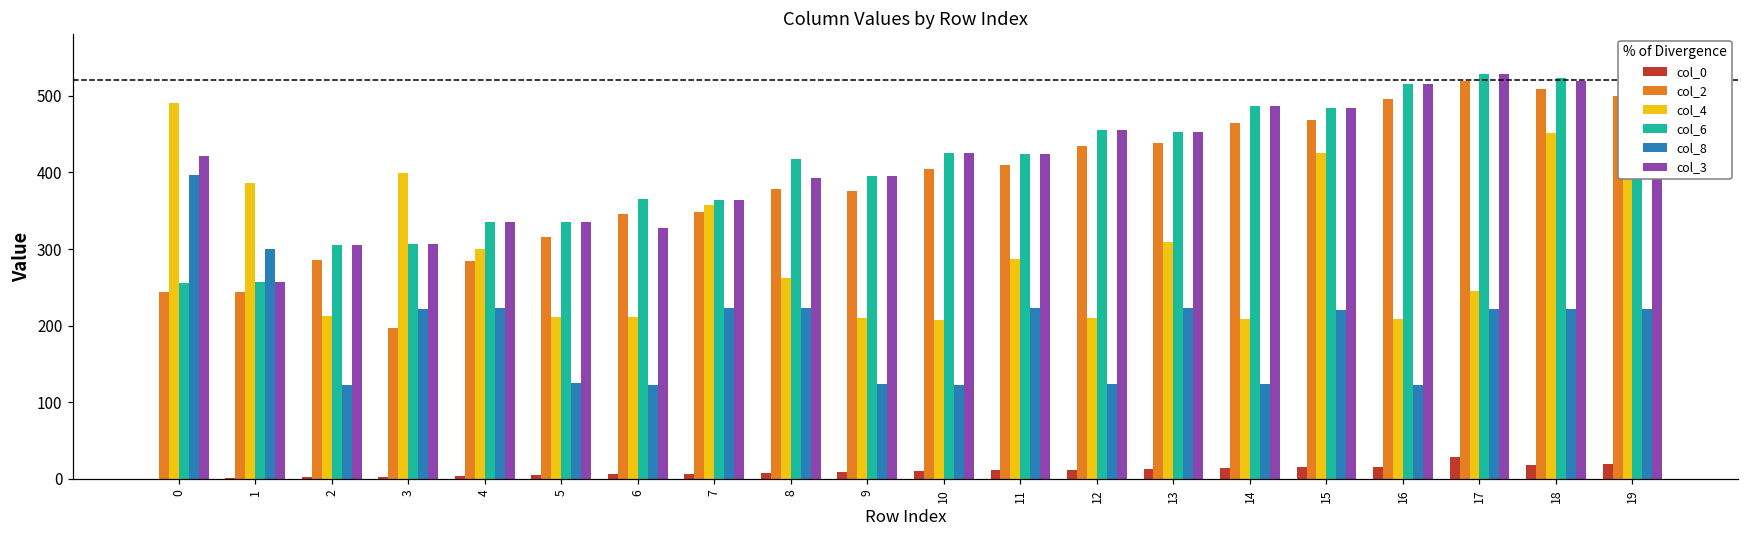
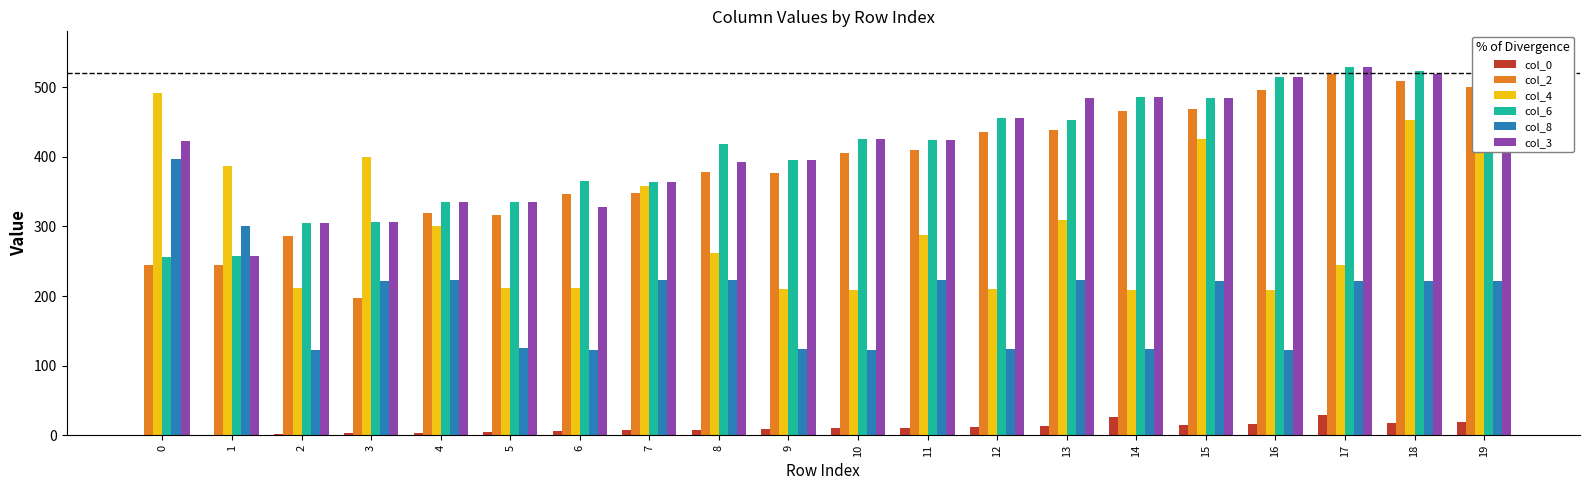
  {
    "col_0": {
      "0": 0,
      "4": 0,
      "5": 10,
      "6": 10,
      "7": 10,
      "8": 10,
      "9": 10,
      "10": 10,
      "11": 10,
      "12": 10,
      "13": 10,
-     "14": 10,
+     "14": 30,
      "15": 20,
      "16": 20,
      "17": 30,
      "18": 20,
      "19": 20
    },
    "col_2": {
      "0": 240,
      "1": 240,
      "2": 290,
      "3": 200,
-     "4": 290,
+     "4": 320,
      "5": 320,
      "6": 350,
      "7": 350,
      "8": 380,
      "9": 380,
      "10": 410,
      "11": 410,
      "12": 440,
      "13": 440,
      "14": 470,
      "15": 470,
      "16": 500,
      "17": 520,
      "18": 510,
      "19": 500
    },
    "col_4": {
      "0": 490,
      "1": 390,
      "2": 210,
      "3": 400,
      "4": 300,
      "5": 210,
      "6": 210,
      "7": 360,
      "8": 260,
      "9": 210,
      "10": 210,
      "11": 290,
      "12": 210,
      "13": 310,
      "14": 210,
      "15": 430,
      "16": 210,
      "17": 250,
      "18": 450
    },
    "col_6": {
      "0": 260,
      "1": 260,
      "2": 310,
      "3": 310,
      "4": 340,
      "5": 340,
      "6": 370,
      "7": 360,
      "8": 420,
      "9": 400,
      "10": 430,
      "11": 420,
      "12": 460,
      "13": 450,
      "14": 490,
      "15": 480,
      "16": 520,
      "17": 530,
      "18": 520
    },
    "col_8": {
      "0": 400,
      "1": 300,
      "2": 120,
      "3": 220,
      "4": 220,
      "5": 130,
      "6": 120,
      "7": 220,
      "8": 220,
      "9": 120,
      "10": 120,
      "11": 220,
      "12": 120,
      "13": 220,
      "14": 120,
      "15": 220,
      "16": 120,
      "17": 220,
      "18": 220,
      "19": 220
    },
    "col_3": {
      "0": 420,
      "1": 260,
      "2": 310,
      "3": 310,
      "4": 340,
      "5": 340,
      "6": 330,
      "7": 360,
      "8": 390,
      "9": 400,
      "10": 430,
      "11": 420,
      "12": 460,
-     "13": 450,
+     "13": 490,
      "14": 490,
      "15": 480,
      "16": 520,
      "17": 530,
      "18": 520
    }
  }
